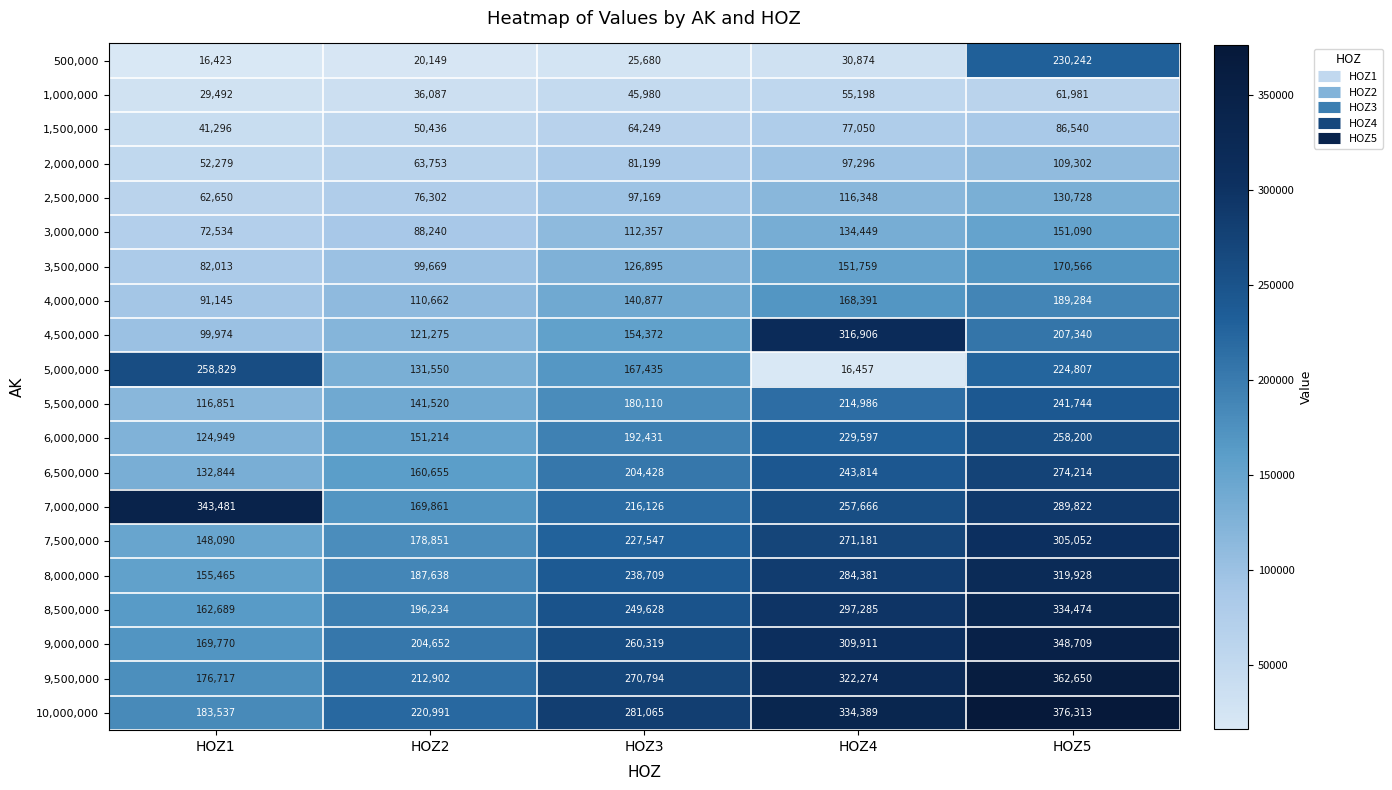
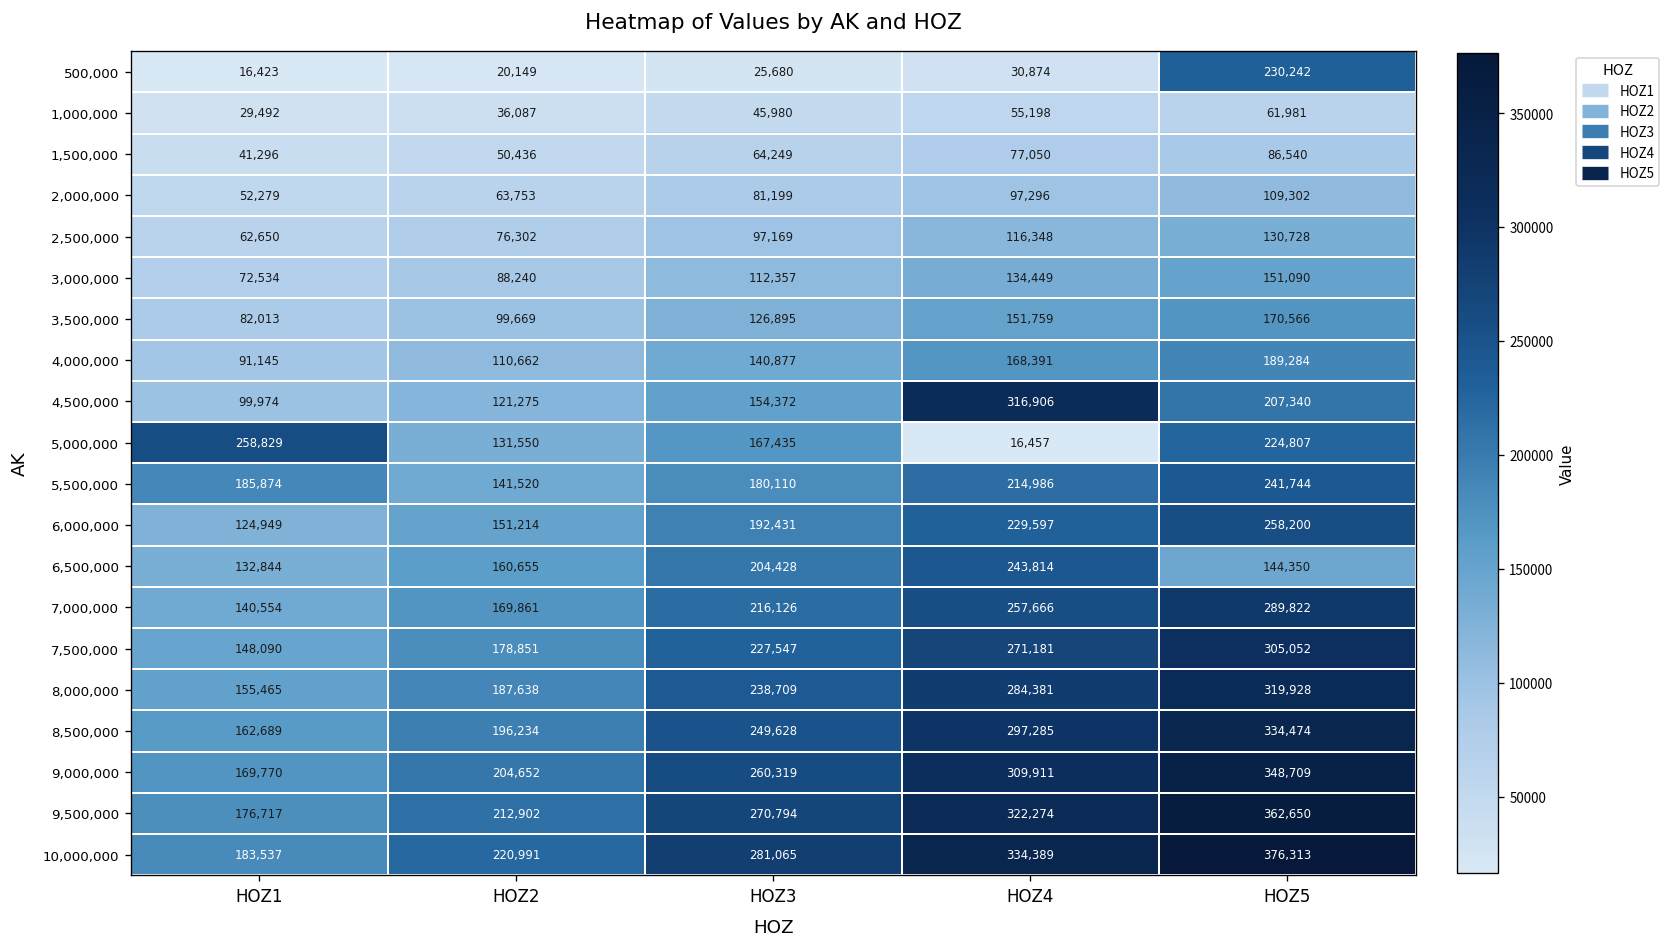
  {
    "500,000": {
      "HOZ1": "16,423",
      "HOZ2": "20,149",
      "HOZ3": "25,680",
      "HOZ4": "30,874",
      "HOZ5": "230,242"
    },
    "1,000,000": {
      "HOZ1": "29,492",
      "HOZ2": "36,087",
      "HOZ3": "45,980",
      "HOZ4": "55,198",
      "HOZ5": "61,981"
    },
    "1,500,000": {
      "HOZ1": "41,296",
      "HOZ2": "50,436",
      "HOZ3": "64,249",
      "HOZ4": "77,050",
      "HOZ5": "86,540"
    },
    "2,000,000": {
      "HOZ1": "52,279",
      "HOZ2": "63,753",
      "HOZ3": "81,199",
      "HOZ4": "97,296",
      "HOZ5": "109,302"
    },
    "2,500,000": {
      "HOZ1": "62,650",
      "HOZ2": "76,302",
      "HOZ3": "97,169",
      "HOZ4": "116,348",
      "HOZ5": "130,728"
    },
    "3,000,000": {
      "HOZ1": "72,534",
      "HOZ2": "88,240",
      "HOZ3": "112,357",
      "HOZ4": "134,449",
      "HOZ5": "151,090"
    },
    "3,500,000": {
      "HOZ1": "82,013",
      "HOZ2": "99,669",
      "HOZ3": "126,895",
      "HOZ4": "151,759",
      "HOZ5": "170,566"
    },
    "4,000,000": {
      "HOZ1": "91,145",
      "HOZ2": "110,662",
      "HOZ3": "140,877",
      "HOZ4": "168,391",
      "HOZ5": "189,284"
    },
    "4,500,000": {
      "HOZ1": "99,974",
      "HOZ2": "121,275",
      "HOZ3": "154,372",
      "HOZ4": "316,906",
      "HOZ5": "207,340"
    },
    "5,000,000": {
      "HOZ1": "258,829",
      "HOZ2": "131,550",
      "HOZ3": "167,435",
      "HOZ4": "16,457",
      "HOZ5": "224,807"
    },
    "5,500,000": {
-     "HOZ1": "116,851",
+     "HOZ1": "185,874",
      "HOZ2": "141,520",
      "HOZ3": "180,110",
      "HOZ4": "214,986",
      "HOZ5": "241,744"
    },
    "6,000,000": {
      "HOZ1": "124,949",
      "HOZ2": "151,214",
      "HOZ3": "192,431",
      "HOZ4": "229,597",
      "HOZ5": "258,200"
    },
    "6,500,000": {
      "HOZ1": "132,844",
      "HOZ2": "160,655",
      "HOZ3": "204,428",
      "HOZ4": "243,814",
-     "HOZ5": "274,214"
+     "HOZ5": "144,350"
    },
    "7,000,000": {
-     "HOZ1": "343,481",
+     "HOZ1": "140,554",
      "HOZ2": "169,861",
      "HOZ3": "216,126",
      "HOZ4": "257,666",
      "HOZ5": "289,822"
    },
    "7,500,000": {
      "HOZ1": "148,090",
      "HOZ2": "178,851",
      "HOZ3": "227,547",
      "HOZ4": "271,181",
      "HOZ5": "305,052"
    },
    "8,000,000": {
      "HOZ1": "155,465",
      "HOZ2": "187,638",
      "HOZ3": "238,709",
      "HOZ4": "284,381",
      "HOZ5": "319,928"
    },
    "8,500,000": {
      "HOZ1": "162,689",
      "HOZ2": "196,234",
      "HOZ3": "249,628",
      "HOZ4": "297,285",
      "HOZ5": "334,474"
    },
    "9,000,000": {
      "HOZ1": "169,770",
      "HOZ2": "204,652",
      "HOZ3": "260,319",
      "HOZ4": "309,911",
      "HOZ5": "348,709"
    },
    "9,500,000": {
      "HOZ1": "176,717",
      "HOZ2": "212,902",
      "HOZ3": "270,794",
      "HOZ4": "322,274",
      "HOZ5": "362,650"
    },
    "10,000,000": {
      "HOZ1": "183,537",
      "HOZ2": "220,991",
      "HOZ3": "281,065",
      "HOZ4": "334,389",
      "HOZ5": "376,313"
    }
  }
